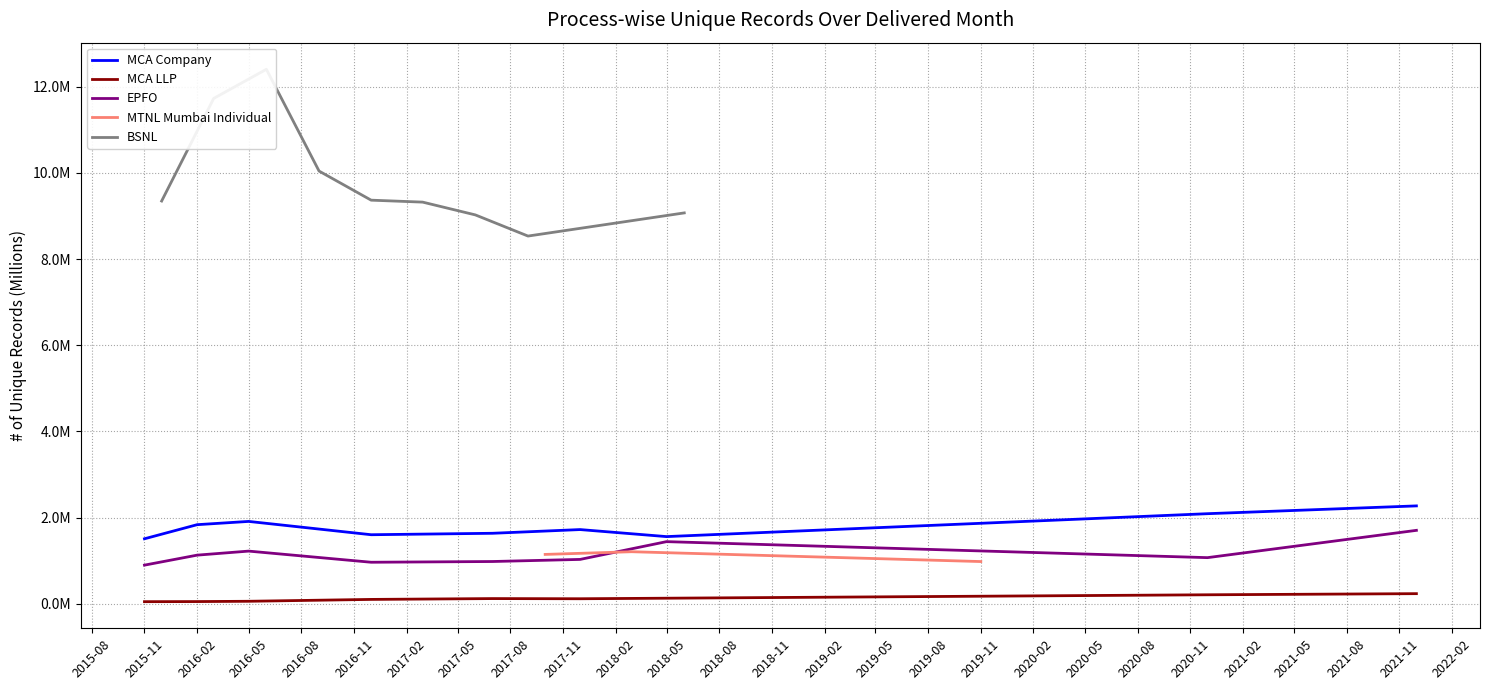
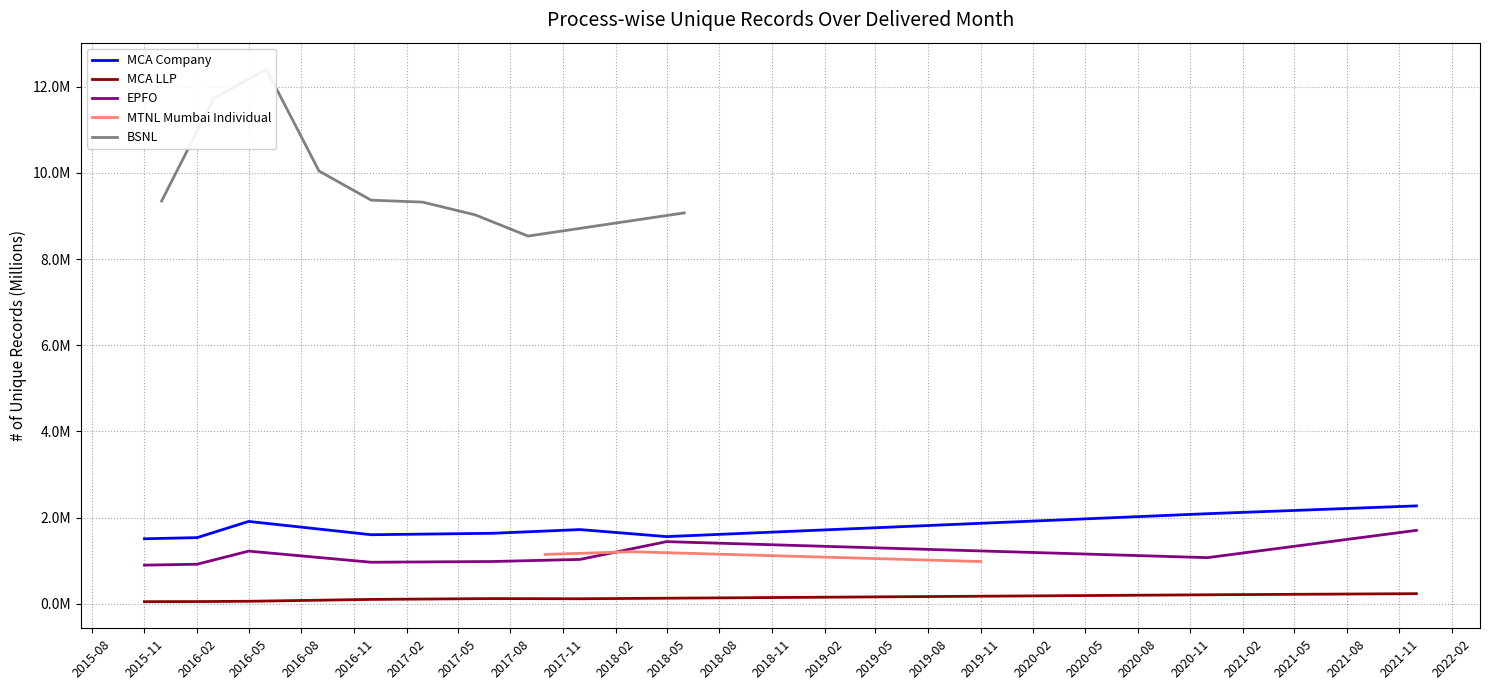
  {
    "MCA Company": {
      "2015-11": 1500000,
-     "2016-02": 1800000,
+     "2016-02": 1500000,
      "2016-05": 1900000,
      "2018-05": 1600000
    },
    "MCA LLP": {
      "2015-11": 0,
      "2016-02": 0,
      "2016-05": 100000,
      "2018-05": 100000
    },
    "EPFO": {
      "2015-11": 900000,
-     "2016-02": 1100000,
+     "2016-02": 900000,
      "2016-05": 1200000,
      "2018-05": 1400000
    },
    "MTNL Mumbai Individual": {
      "2018-08": 1100000,
      "2019-11": 1000000
    }
  }
